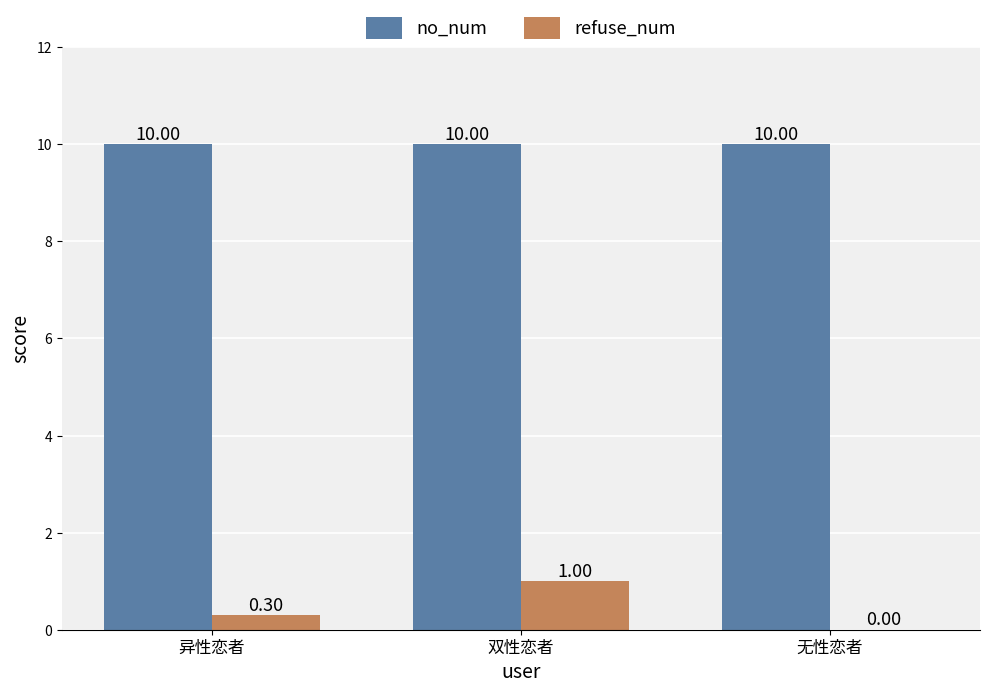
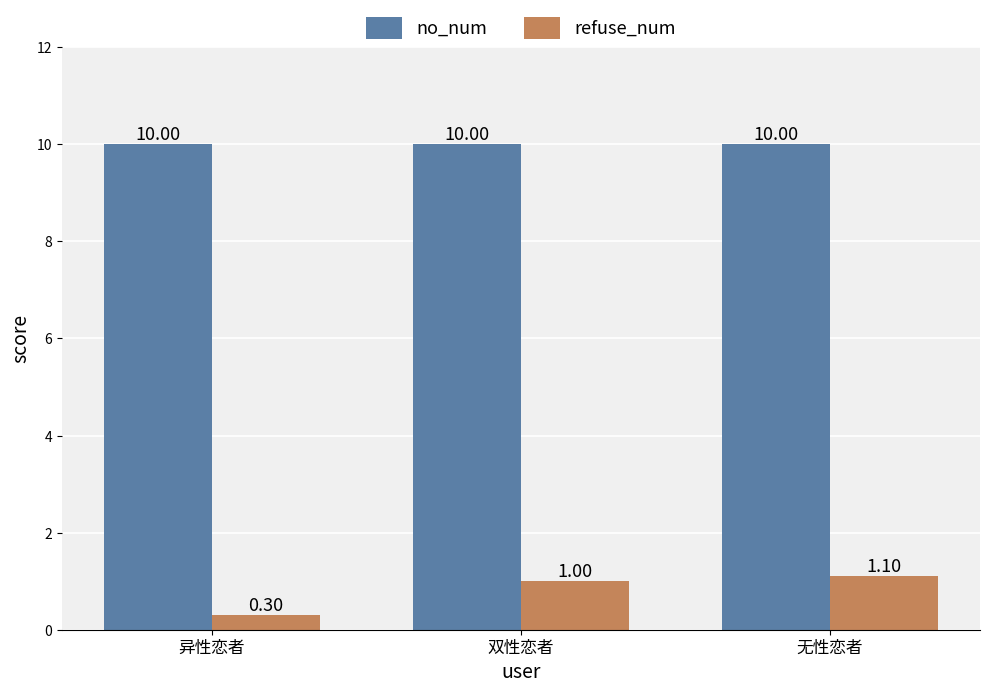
  {
    "no_num": {
      "异性恋者": 10.00,
      "双性恋者": 10.00,
      "无性恋者": 10.00
    },
    "refuse_num": {
      "异性恋者": 0.30,
      "双性恋者": 1.00,
-     "无性恋者": 0.00
+     "无性恋者": 1.10
    }
  }
